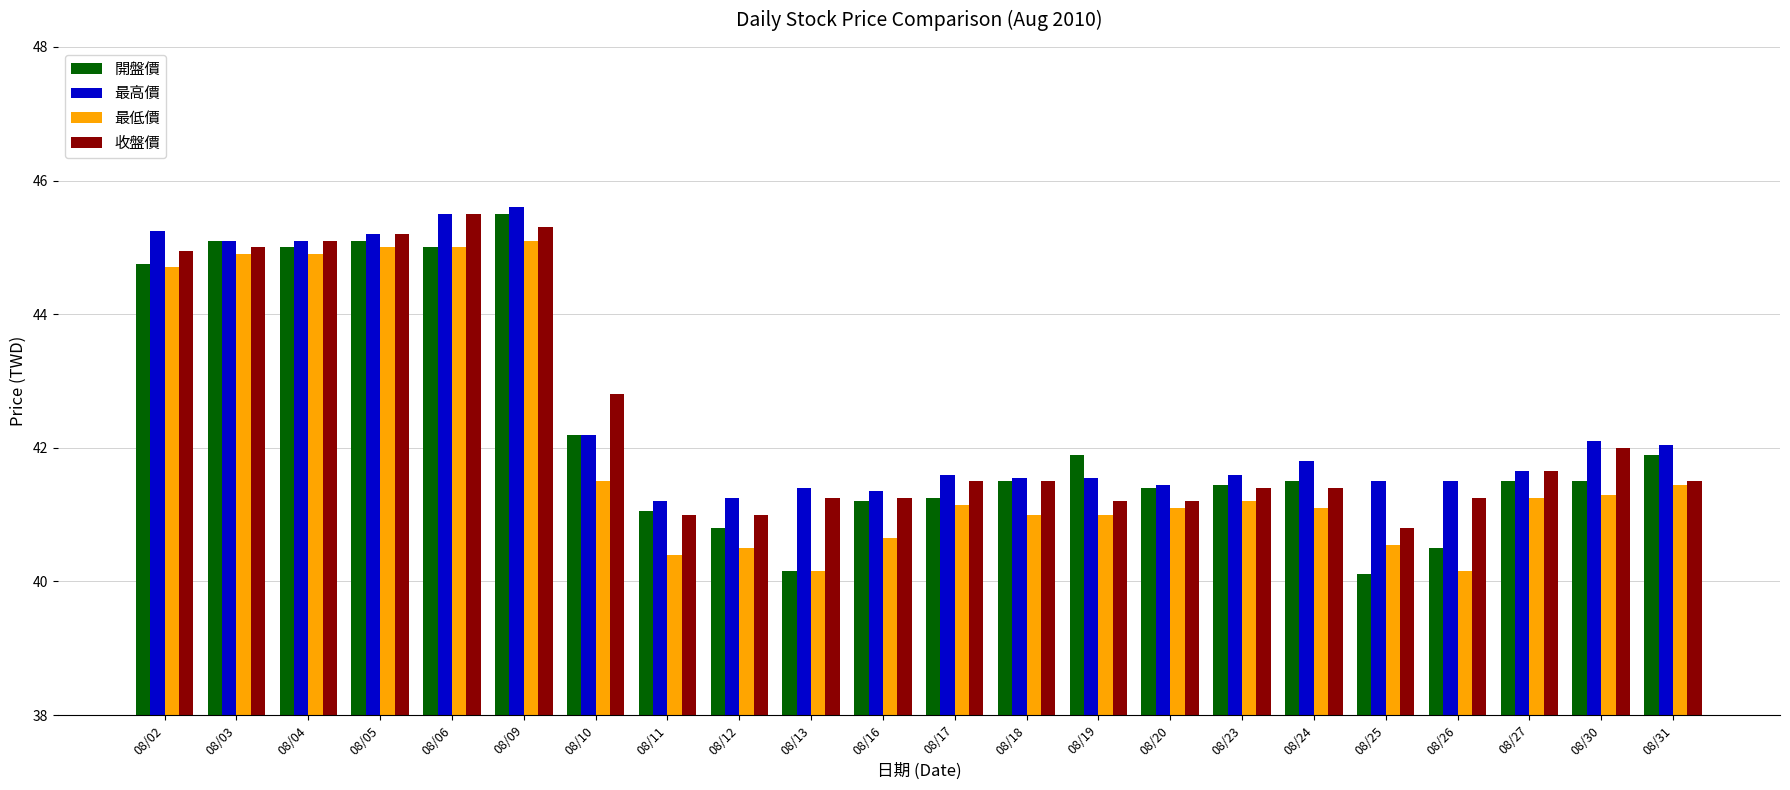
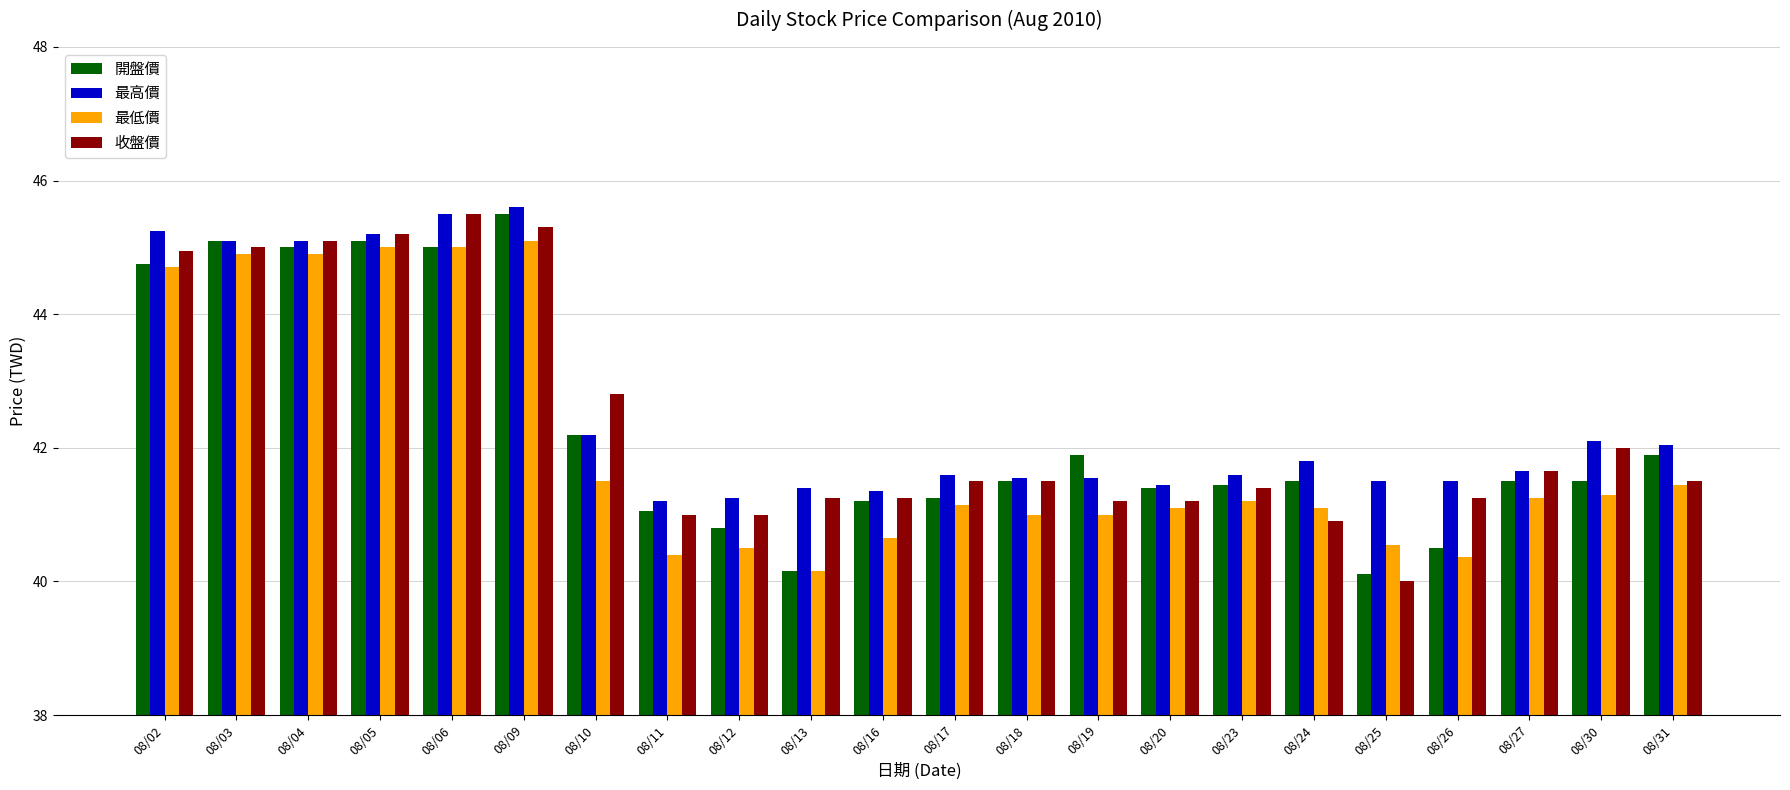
  {
    "開盤價": {
      "08/02": 44.8,
      "08/03": 45.1,
      "08/04": 45.0,
      "08/05": 45.1,
      "08/06": 45.0,
      "08/09": 45.5,
      "08/10": 42.2,
      "08/11": 41.1,
      "08/12": 40.8,
      "08/13": 40.2,
      "08/16": 41.2,
      "08/17": 41.3,
      "08/18": 41.5,
      "08/19": 41.9,
      "08/20": 41.4,
      "08/23": 41.5,
      "08/24": 41.5,
      "08/25": 40.1,
      "08/26": 40.5,
      "08/27": 41.5,
      "08/30": 41.5,
      "08/31": 41.9
    },
    "最高價": {
      "08/02": 45.3,
      "08/03": 45.1,
      "08/04": 45.1,
      "08/05": 45.2,
      "08/06": 45.5,
      "08/09": 45.6,
      "08/10": 42.2,
      "08/11": 41.2,
      "08/12": 41.3,
      "08/13": 41.4,
      "08/16": 41.4,
      "08/17": 41.6,
      "08/18": 41.6,
      "08/19": 41.6,
      "08/20": 41.5,
      "08/23": 41.6,
      "08/24": 41.8,
      "08/25": 41.5,
      "08/26": 41.5,
      "08/27": 41.7,
      "08/30": 42.1,
      "08/31": 42.1
    },
    "最低價": {
      "08/02": 44.7,
      "08/03": 44.9,
      "08/04": 44.9,
      "08/05": 45.0,
      "08/06": 45.0,
      "08/09": 45.1,
      "08/10": 41.5,
      "08/11": 40.4,
      "08/12": 40.5,
      "08/13": 40.2,
      "08/16": 40.7,
      "08/17": 41.2,
      "08/18": 41.0,
      "08/19": 41.0,
      "08/20": 41.1,
      "08/23": 41.2,
      "08/24": 41.1,
      "08/25": 40.6,
-     "08/26": 40.2,
+     "08/26": 40.4,
      "08/27": 41.3,
      "08/30": 41.3,
      "08/31": 41.5
    },
    "收盤價": {
      "08/02": 45.0,
      "08/03": 45.0,
      "08/04": 45.1,
      "08/05": 45.2,
      "08/06": 45.5,
      "08/09": 45.3,
      "08/10": 42.8,
      "08/11": 41.0,
      "08/12": 41.0,
      "08/13": 41.3,
      "08/16": 41.3,
      "08/17": 41.5,
      "08/18": 41.5,
      "08/19": 41.2,
      "08/20": 41.2,
      "08/23": 41.4,
-     "08/24": 41.4,
-     "08/25": 40.8,
+     "08/24": 40.9,
+     "08/25": 40.0,
      "08/26": 41.3,
      "08/27": 41.7,
      "08/30": 42.0,
      "08/31": 41.5
    }
  }
